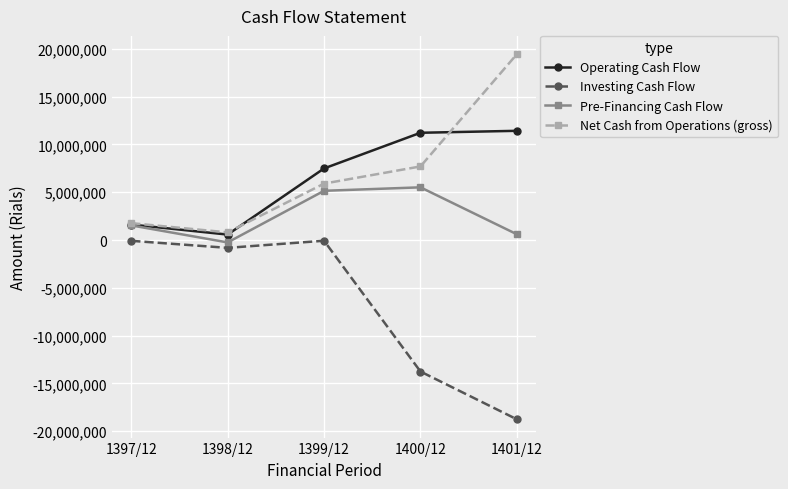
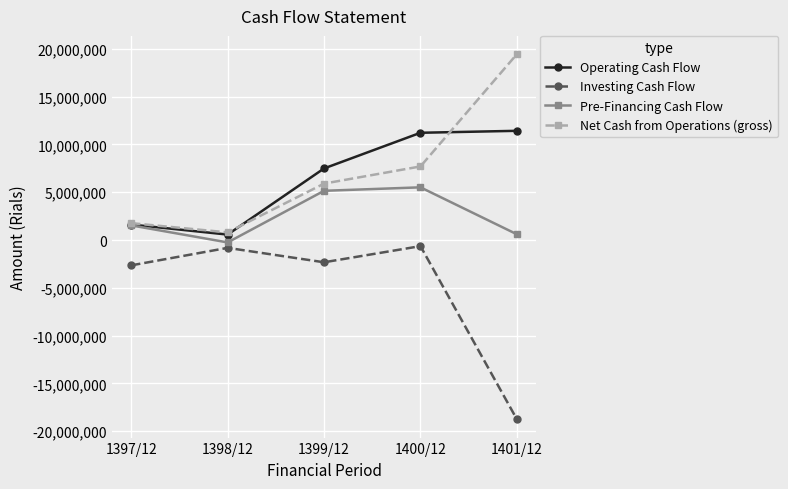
  {
    "Operating Cash Flow": {
      "1399/12": "7,000,000",
      "1400/12": "11,000,000",
      "1401/12": "11,000,000"
    },
    "Investing Cash Flow": {
-     "1397/12": "0",
+     "1397/12": "-3,000,000",
      "1398/12": "-1,000,000",
-     "1399/12": "0",
-     "1400/12": "-14,000,000",
+     "1399/12": "-2,000,000",
+     "1400/12": "-1,000,000",
      "1401/12": "-19,000,000"
    }
  }
